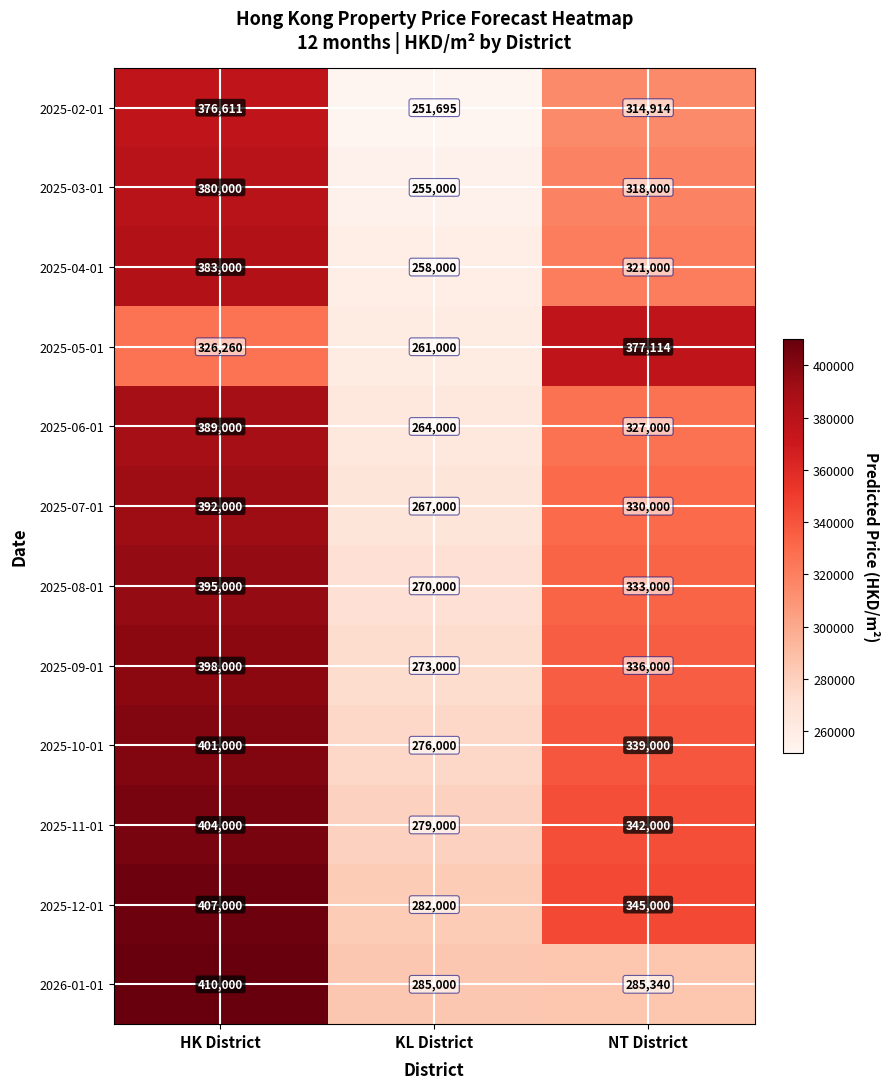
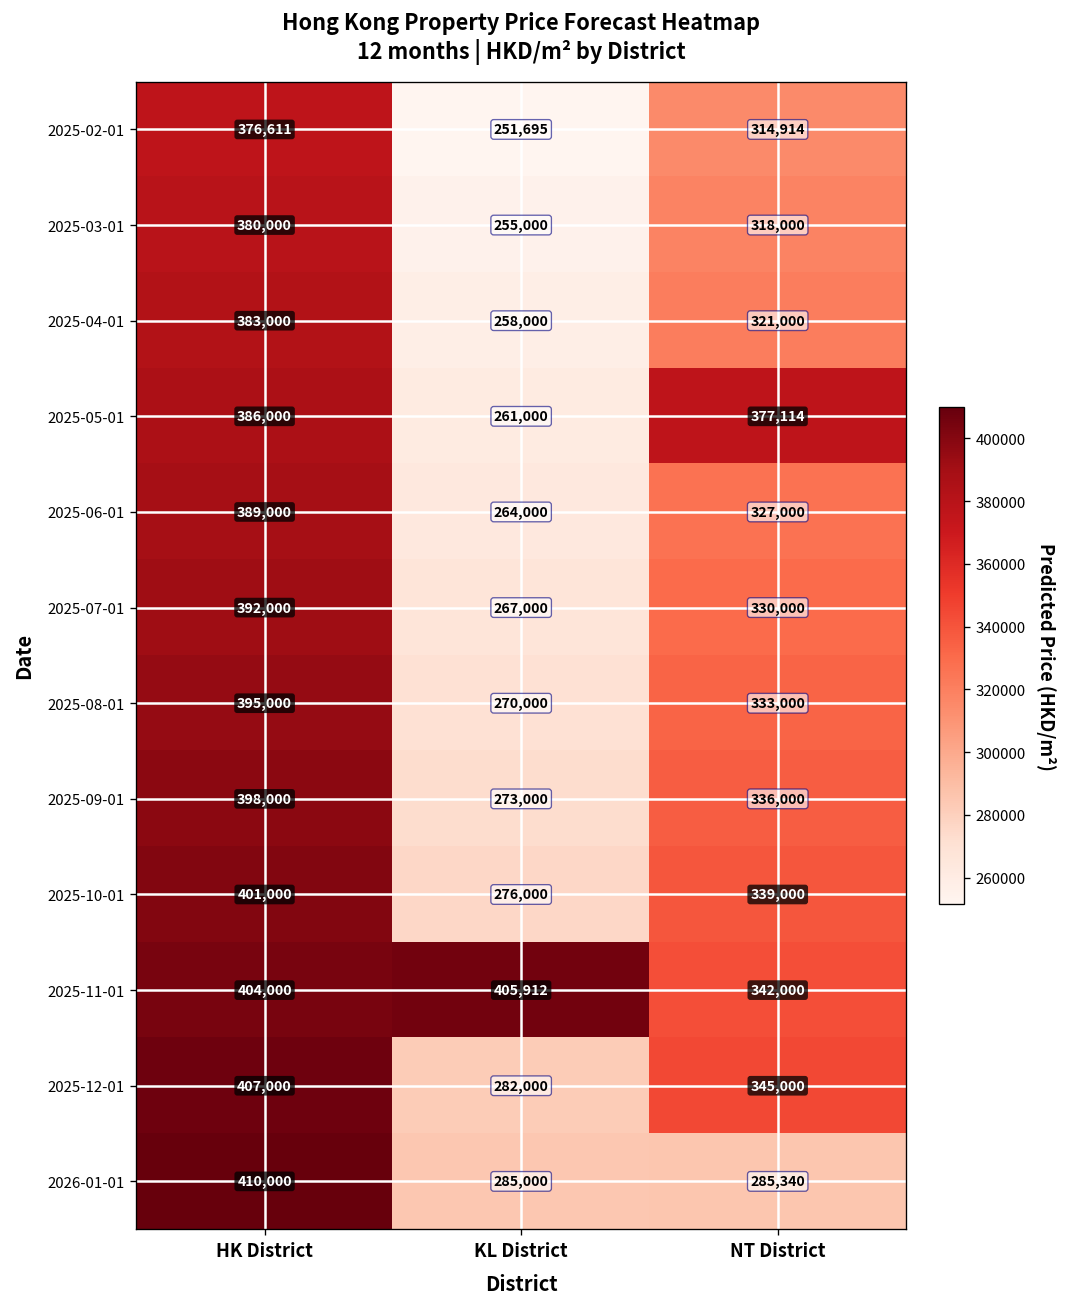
  {
    "2025-05-01": {
-     "HK District": "326,260"
+     "HK District": "386,000"
    },
    "2025-11-01": {
-     "KL District": "279,000"
+     "KL District": "405,912"
    }
  }
